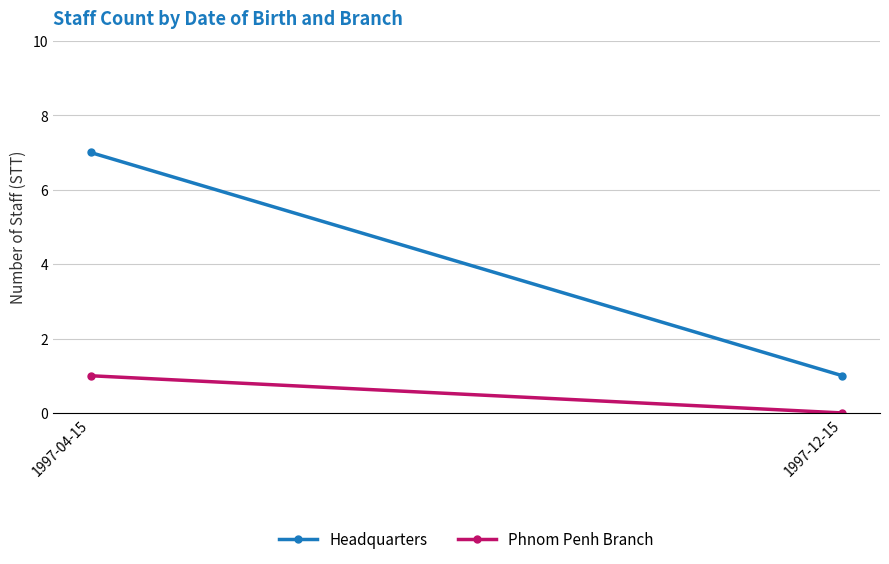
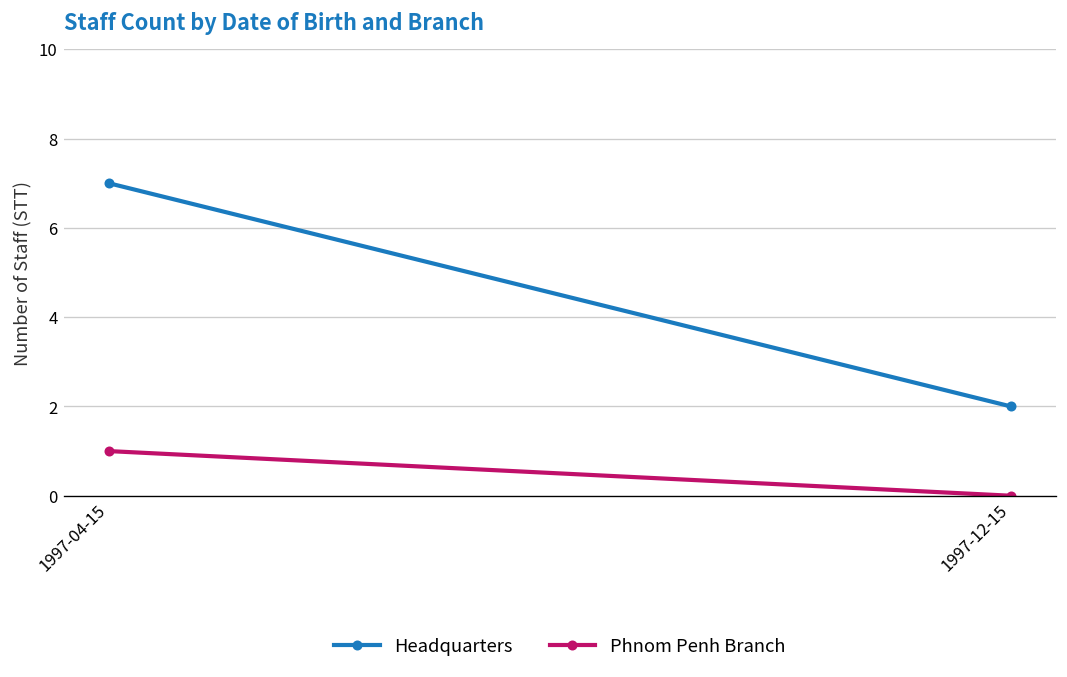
  {
    "Headquarters": {
      "1997-04-15": 7,
-     "1997-12-15": 1
+     "1997-12-15": 2
    },
    "Phnom Penh Branch": {
      "1997-04-15": 1,
      "1997-12-15": 0
    }
  }
